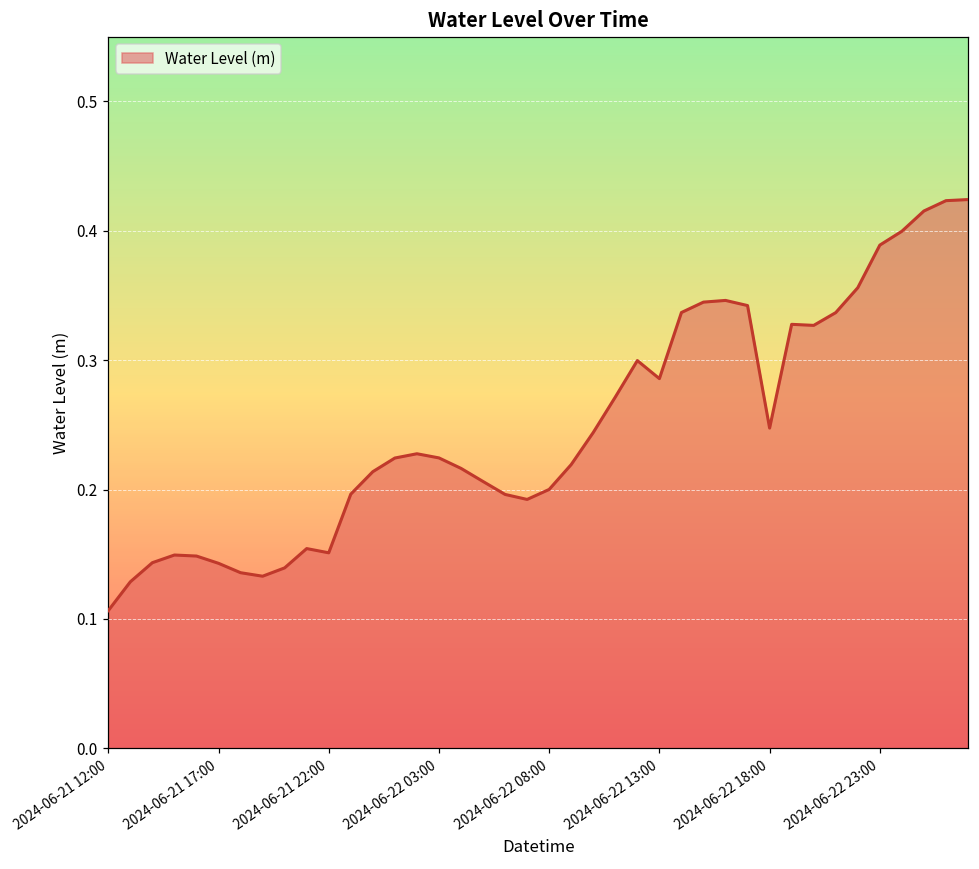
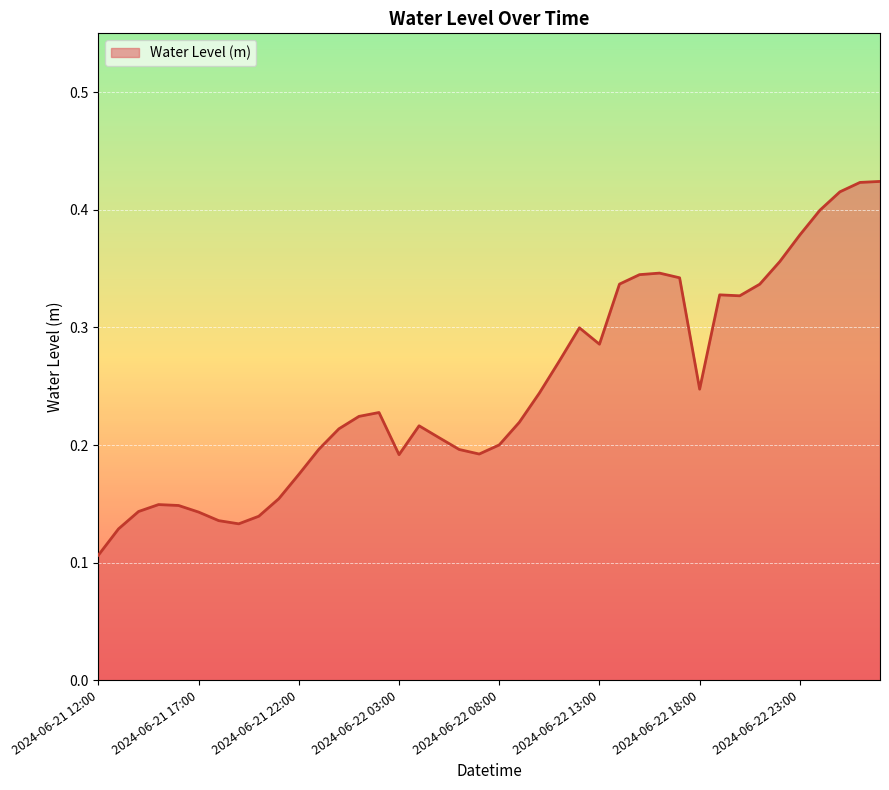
  {
    "2024-06-21 12:00": 0.106,
    "2024-06-21 17:00": 0.143,
-   "2024-06-21 22:00": 0.151,
-   "2024-06-22 03:00": 0.224,
+   "2024-06-21 22:00": 0.175,
+   "2024-06-22 03:00": 0.192,
    "2024-06-22 08:00": 0.200,
    "2024-06-22 13:00": 0.286,
    "2024-06-22 18:00": 0.248,
-   "2024-06-22 23:00": 0.389
+   "2024-06-22 23:00": 0.379
  }
